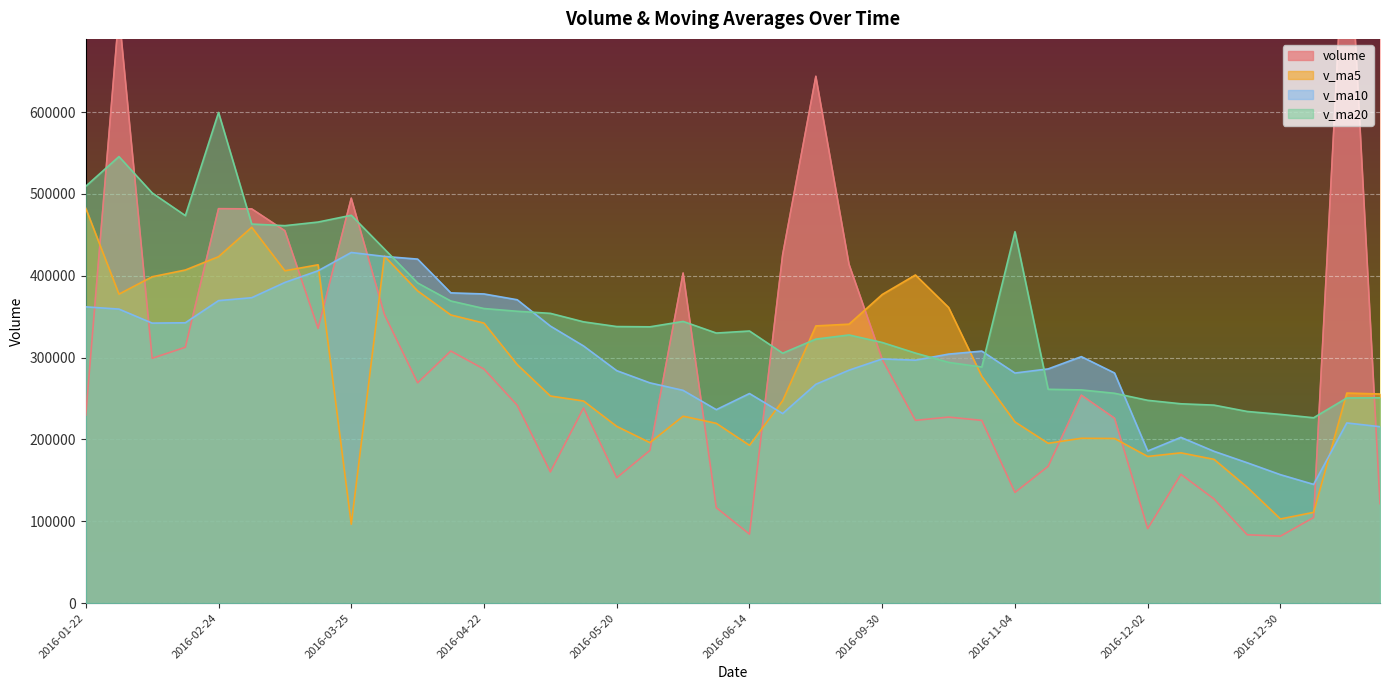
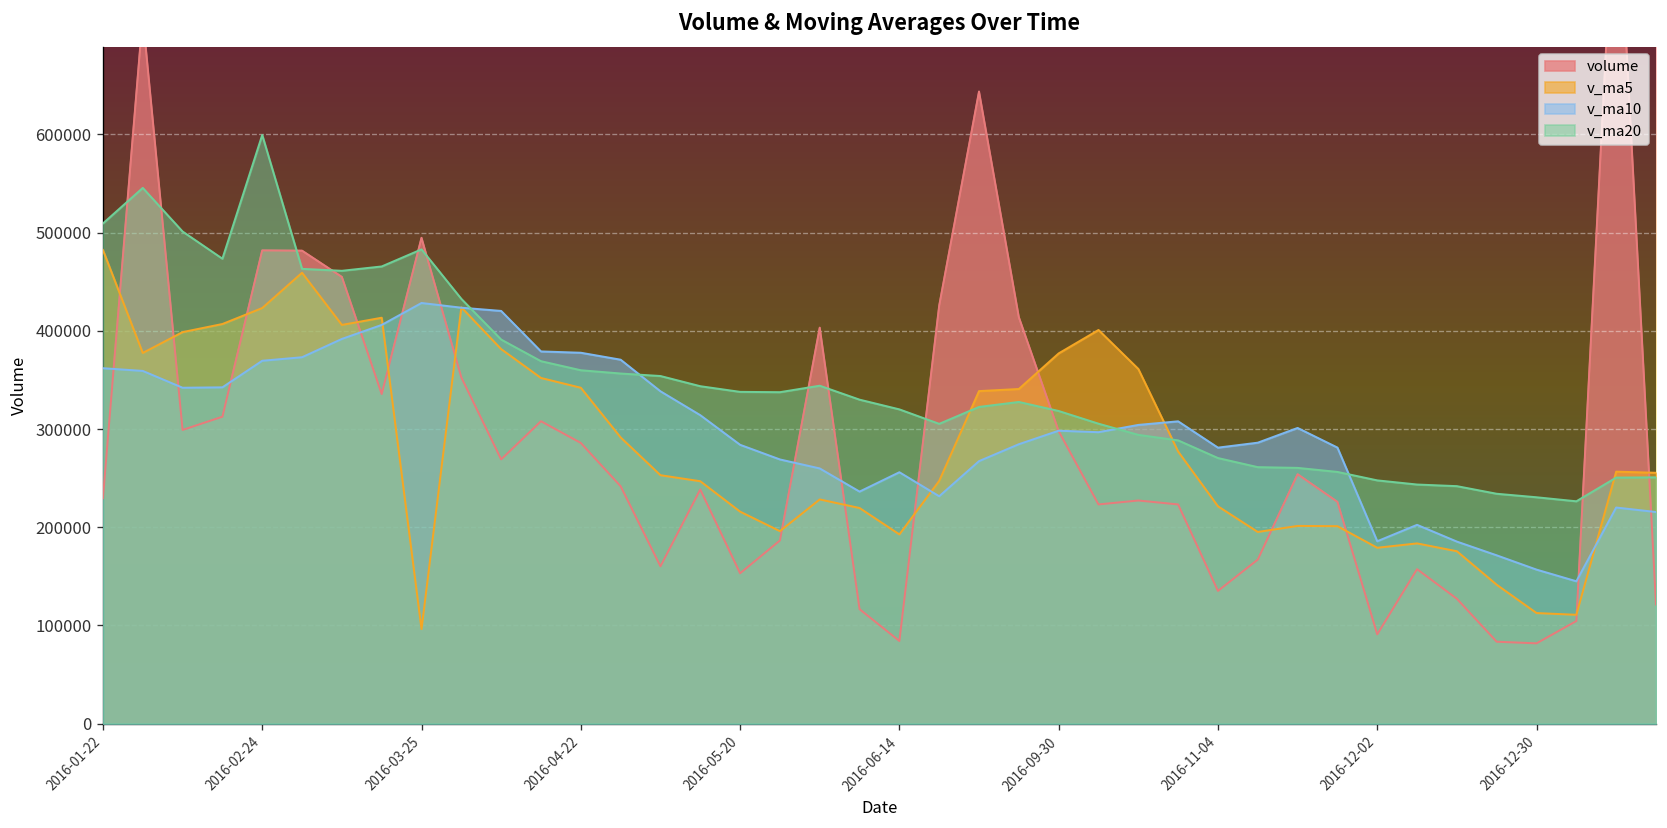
  {
    "volume": {
      "2016-01-22": 230000,
      "2016-02-24": 480000,
      "2016-03-25": 490000,
      "2016-04-22": 290000,
      "2016-05-20": 150000,
      "2016-06-14": 80000,
      "2016-11-04": 140000,
      "2016-12-02": 90000,
      "2016-12-30": 80000
    },
    "v_ma5": {
      "2016-01-22": 480000,
      "2016-02-24": 420000,
      "2016-03-25": 100000,
      "2016-04-22": 340000,
      "2016-05-20": 220000,
      "2016-06-14": 190000,
      "2016-09-30": 380000,
      "2016-11-04": 220000,
      "2016-12-02": 180000,
-     "2016-12-30": 100000
+     "2016-12-30": 110000
    },
    "v_ma10": {
      "2016-01-22": 360000,
      "2016-02-24": 370000,
      "2016-03-25": 430000,
      "2016-04-22": 380000,
      "2016-05-20": 280000,
      "2016-06-14": 260000,
      "2016-11-04": 280000,
      "2016-12-02": 190000,
      "2016-12-30": 160000
    },
    "v_ma20": {
      "2016-01-22": 510000,
      "2016-02-24": 600000,
-     "2016-03-25": 470000,
+     "2016-03-25": 480000,
      "2016-04-22": 360000,
      "2016-05-20": 340000,
-     "2016-06-14": 330000,
+     "2016-06-14": 320000,
      "2016-09-30": 320000,
-     "2016-11-04": 450000,
+     "2016-11-04": 270000,
      "2016-12-02": 250000,
      "2016-12-30": 230000
    }
  }
